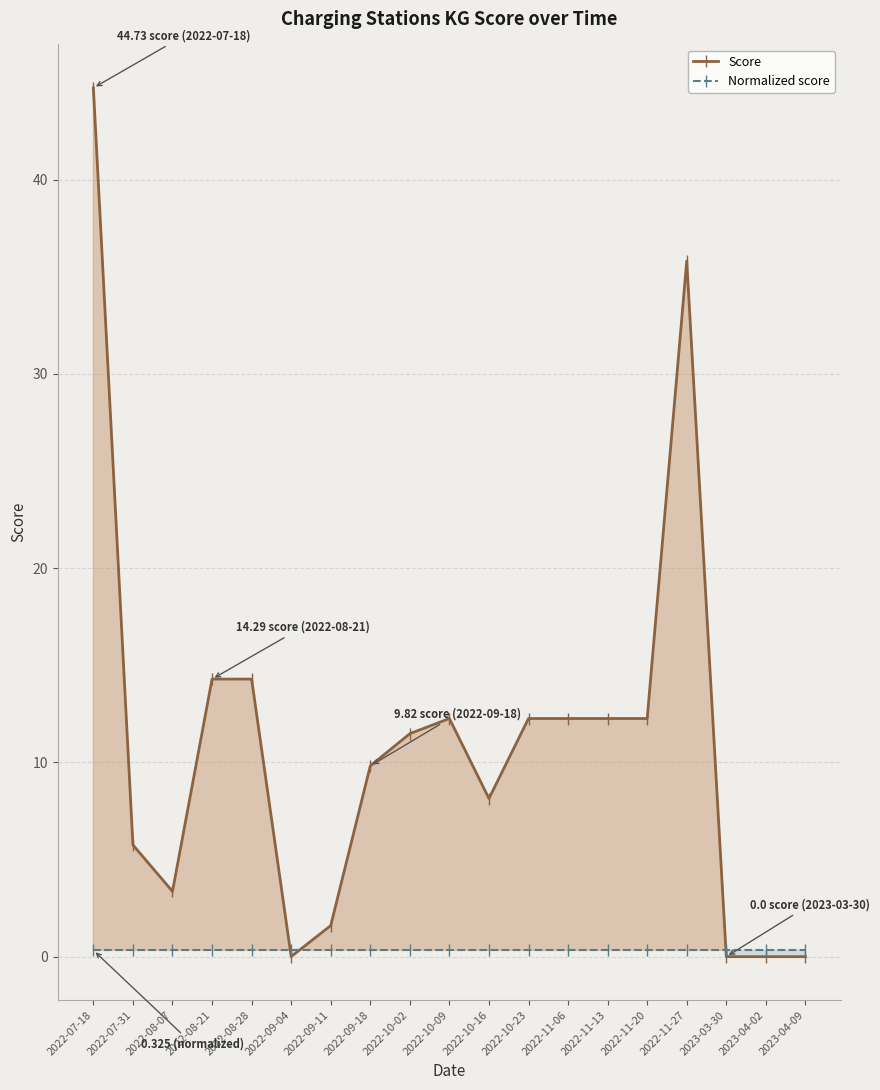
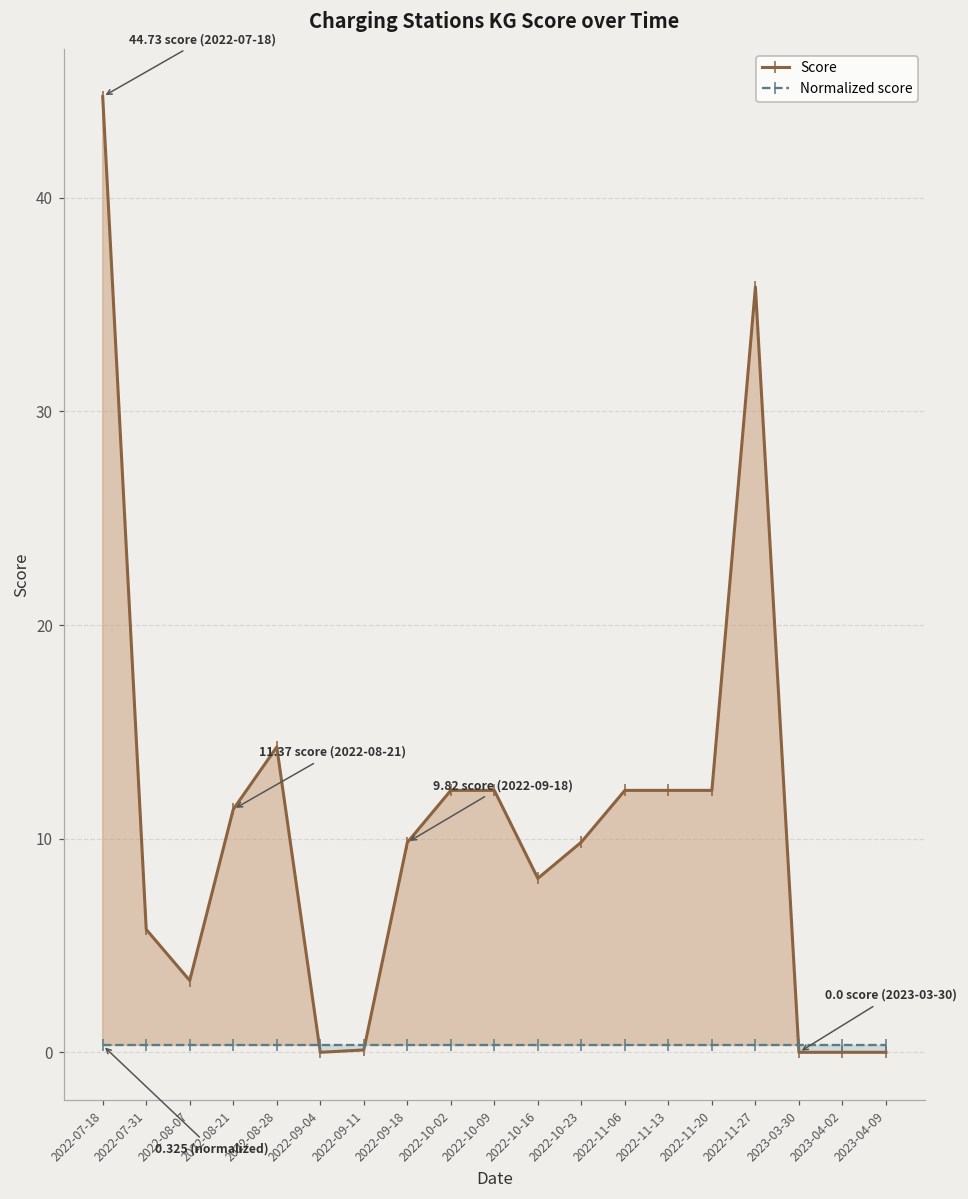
  {
    "Score": {
      "2022-07-18": 44.73,
-     "2022-08-21": 14.29,
+     "2022-08-21": 11.37,
      "2022-08-28": 14.29,
-     "2022-09-11": 1.6,
-     "2022-10-02": 11.5,
-     "2022-10-23": 12.3
+     "2022-09-11": 0.1,
+     "2022-10-02": 12.3,
+     "2022-10-23": 9.8
    },
    "Normalized score": {
      "2022-07-31": 0.325,
      "2022-08-07": 0.325,
      "2022-08-21": 0.325
    }
  }
